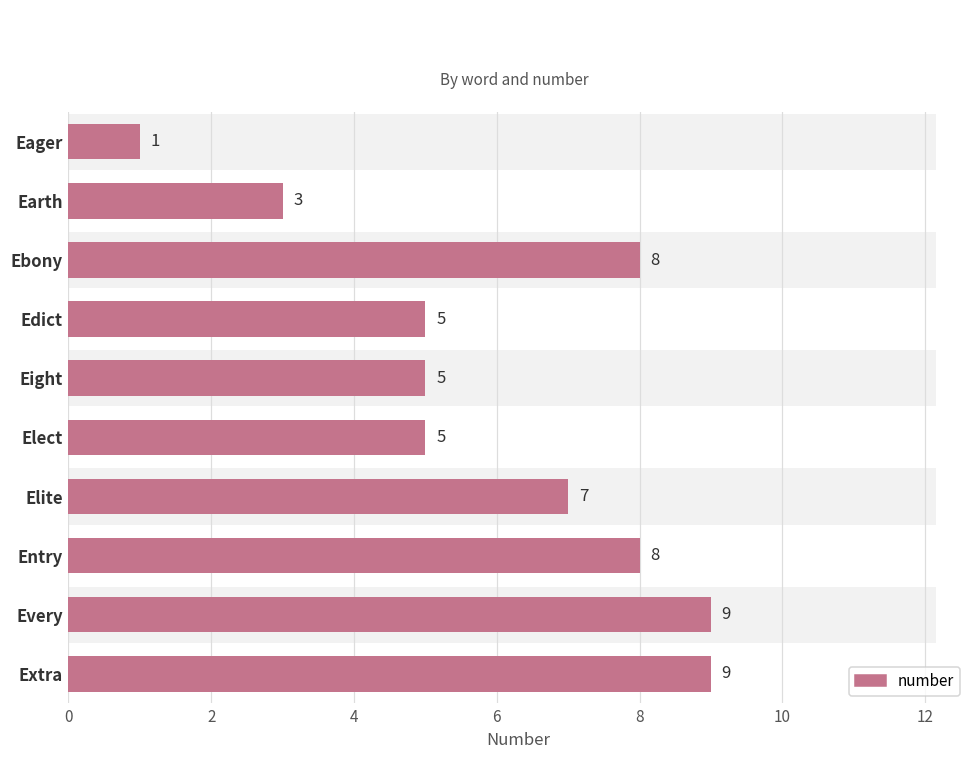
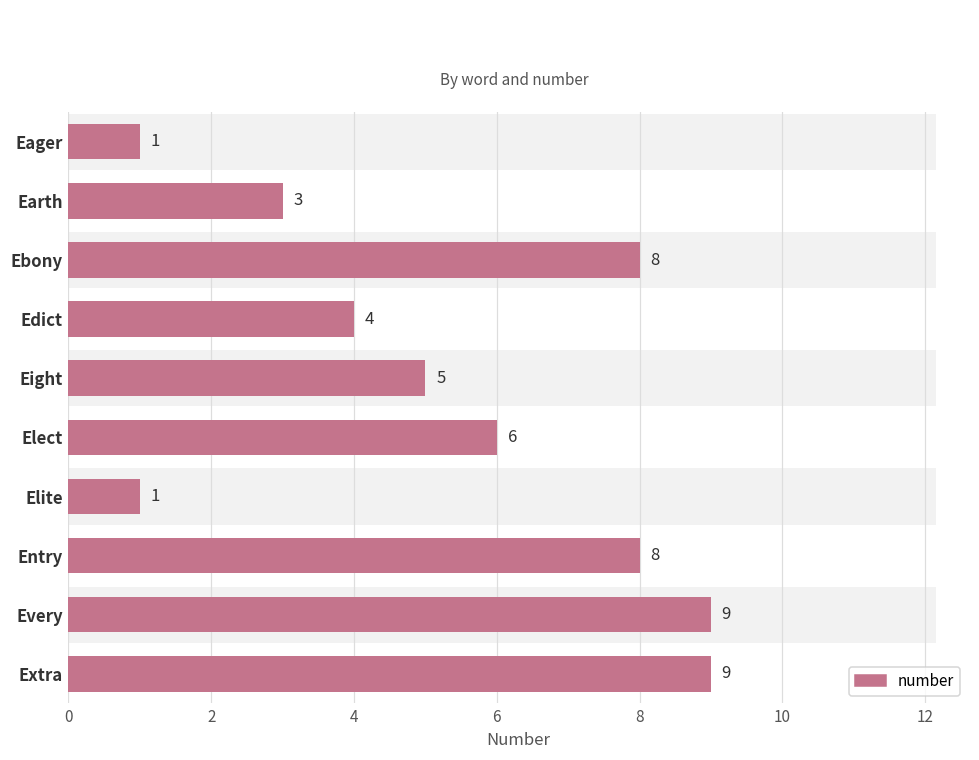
  {
    "number": {
-     "Edict": 5,
-     "Elect": 5,
-     "Elite": 7
+     "Edict": 4,
+     "Elect": 6,
+     "Elite": 1
    }
  }
